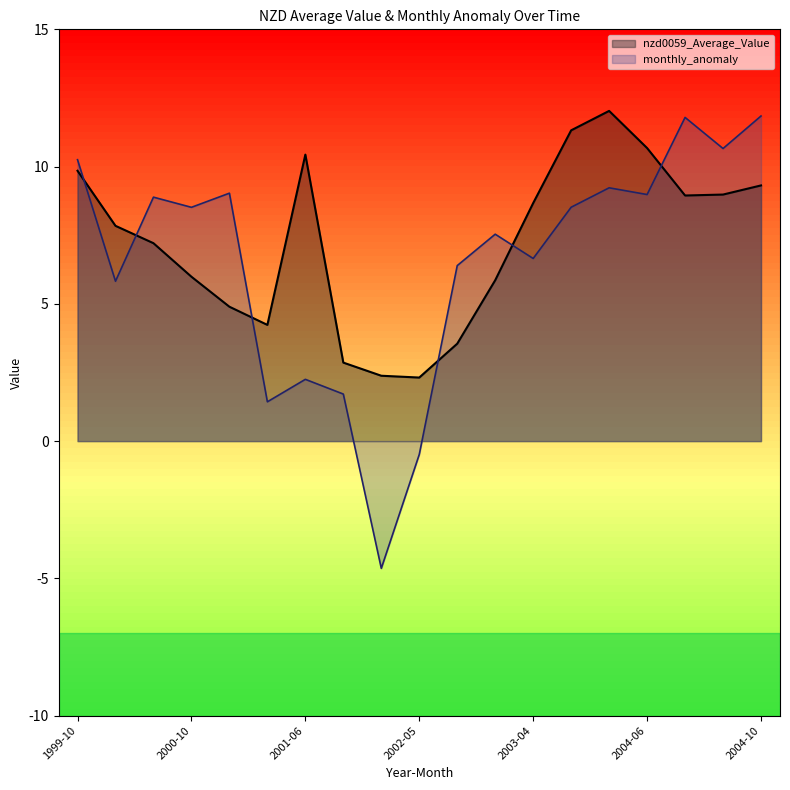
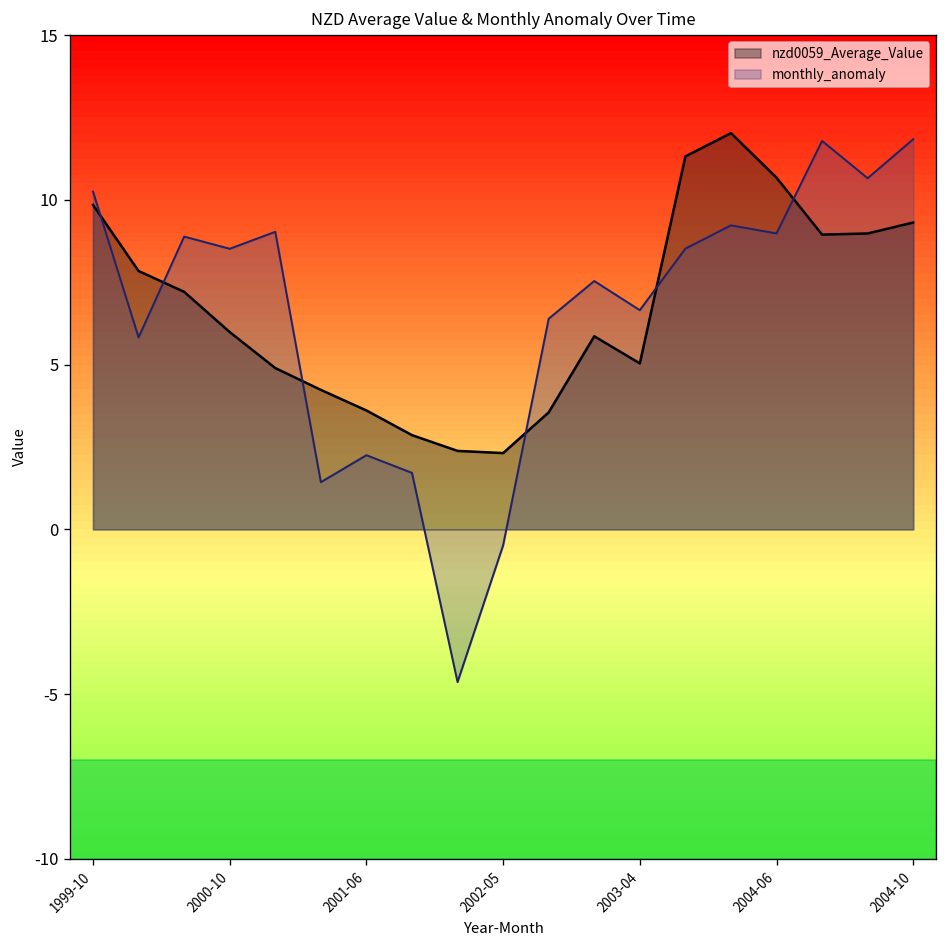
  {
    "nzd0059_Average_Value": {
      "1999-10": 9.8,
      "2000-10": 6.0,
-     "2001-06": 10.4,
+     "2001-06": 3.6,
      "2002-05": 2.3,
-     "2003-04": 8.7,
+     "2003-04": 5.0,
      "2004-06": 10.7,
      "2004-10": 9.3
    }
  }
